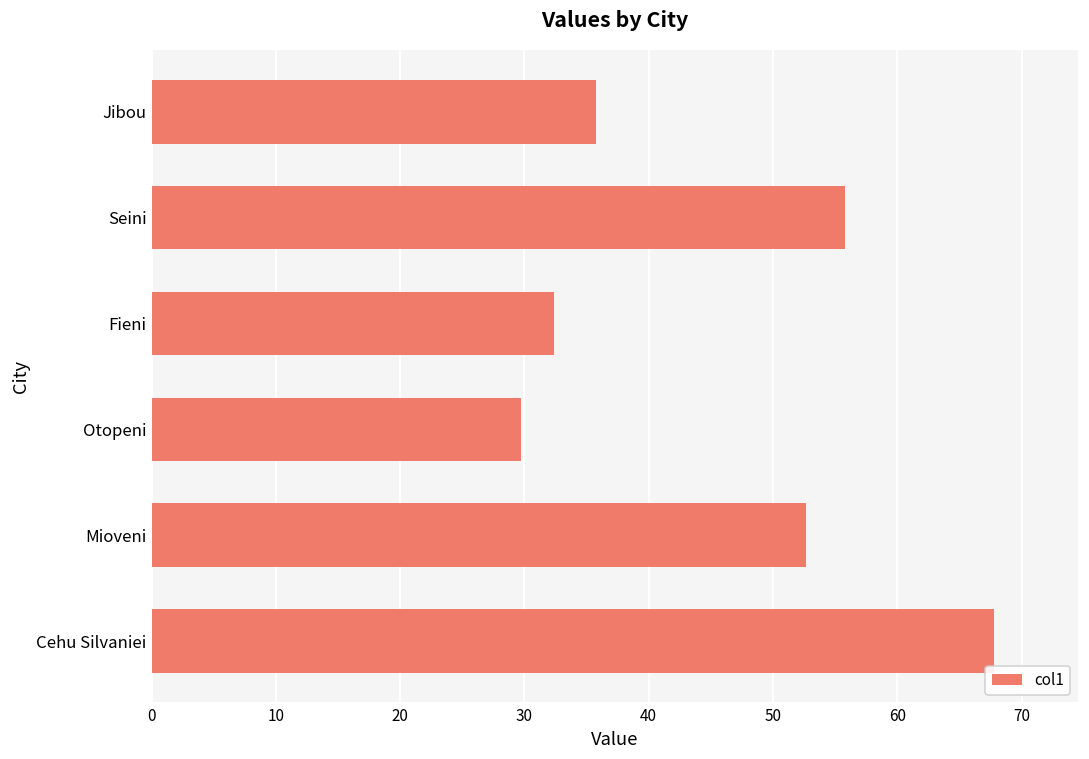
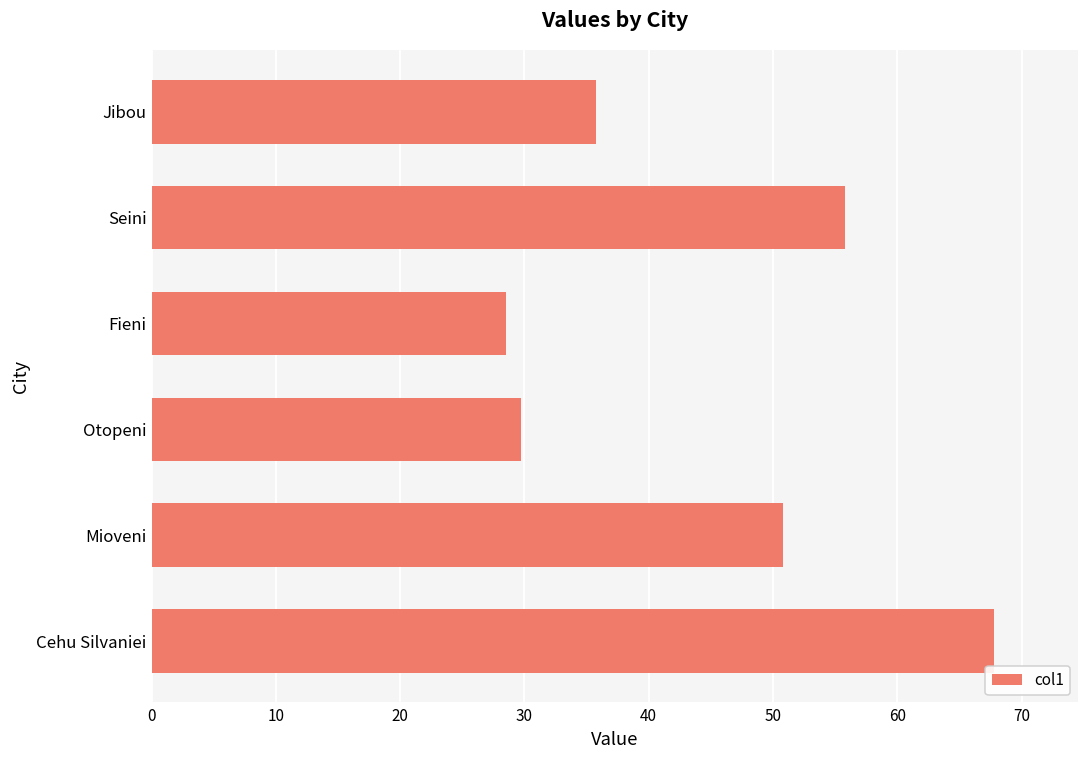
  {
    "Jibou": 35.8,
    "Seini": 55.8,
-   "Fieni": 32.4,
+   "Fieni": 28.5,
    "Otopeni": 29.7,
-   "Mioveni": 52.6,
+   "Mioveni": 50.8,
    "Cehu Silvaniei": 67.8
  }
